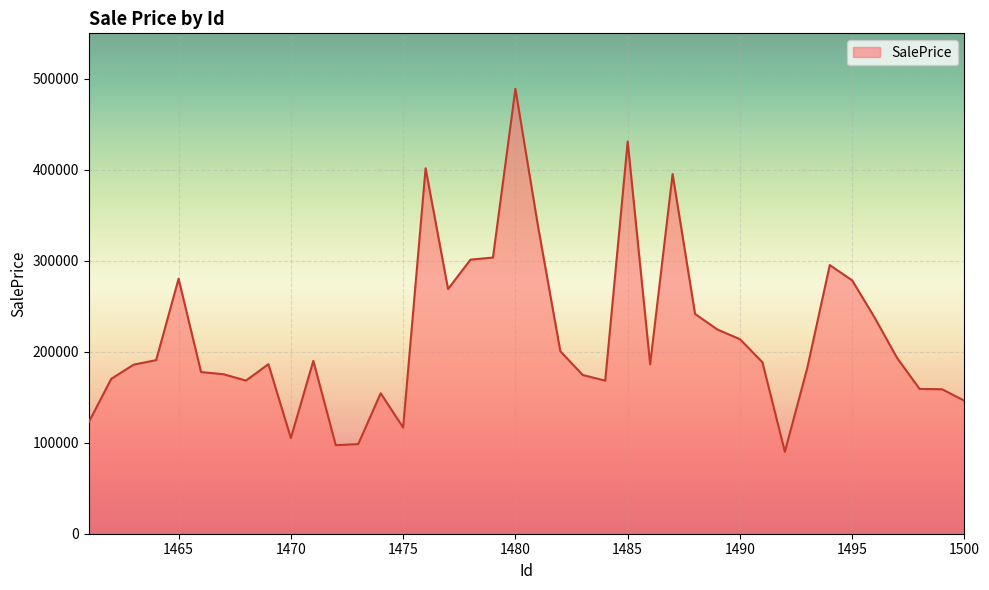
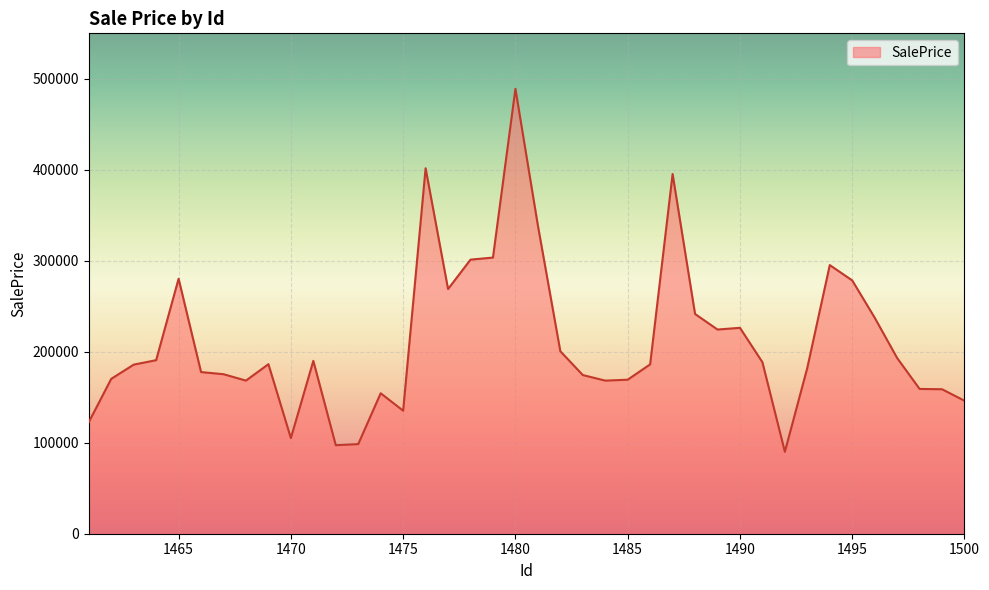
  {
    "1465": 280000,
    "1470": 110000,
-   "1475": 120000,
+   "1475": 140000,
    "1480": 490000,
-   "1485": 430000,
-   "1490": 210000,
+   "1485": 170000,
+   "1490": 230000,
    "1495": 280000,
    "1500": 150000
  }
